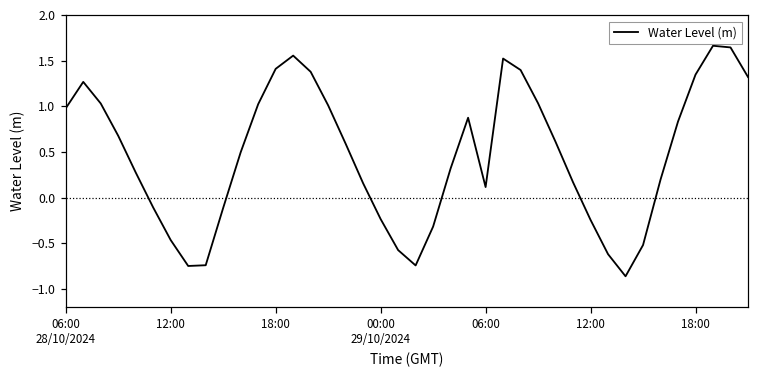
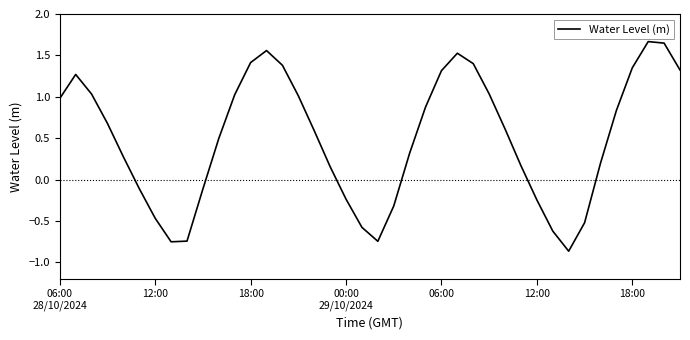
  {
    "06:00 28/10/2024": 1.0,
    "00:00 29/10/2024": -0.2,
-   "06:00": 0.1
+   "06:00": 1.3
  }
